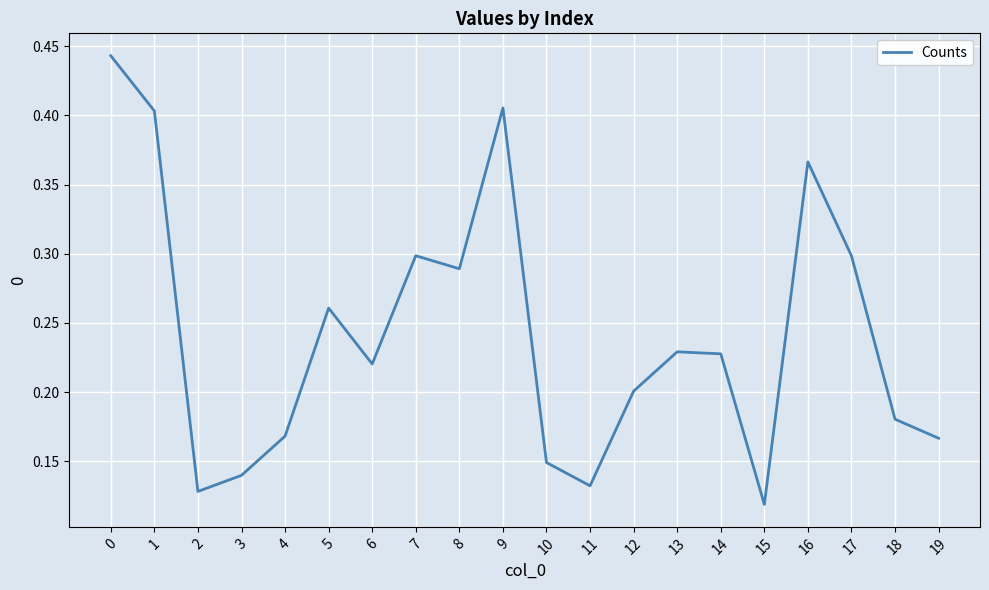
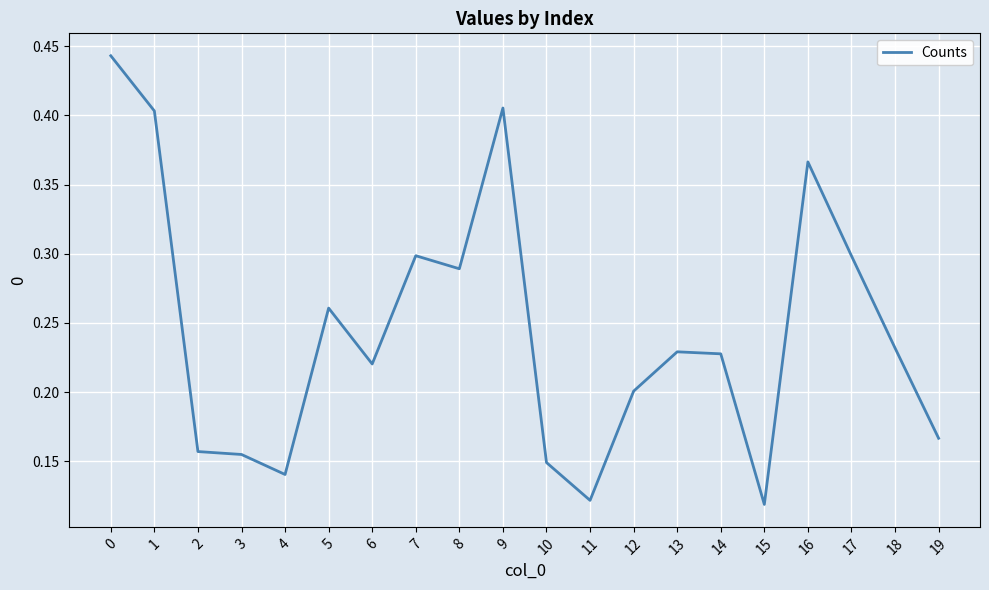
  {
    "0": 0.443,
    "1": 0.403,
-   "2": 0.128,
-   "3": 0.140,
-   "4": 0.168,
+   "2": 0.157,
+   "3": 0.155,
+   "4": 0.140,
    "5": 0.261,
    "6": 0.220,
    "7": 0.299,
    "8": 0.289,
    "9": 0.405,
    "10": 0.149,
-   "11": 0.132,
+   "11": 0.122,
    "12": 0.201,
    "13": 0.229,
    "14": 0.228,
    "15": 0.119,
    "16": 0.366,
    "17": 0.298,
-   "18": 0.180,
+   "18": 0.232,
    "19": 0.167
  }
